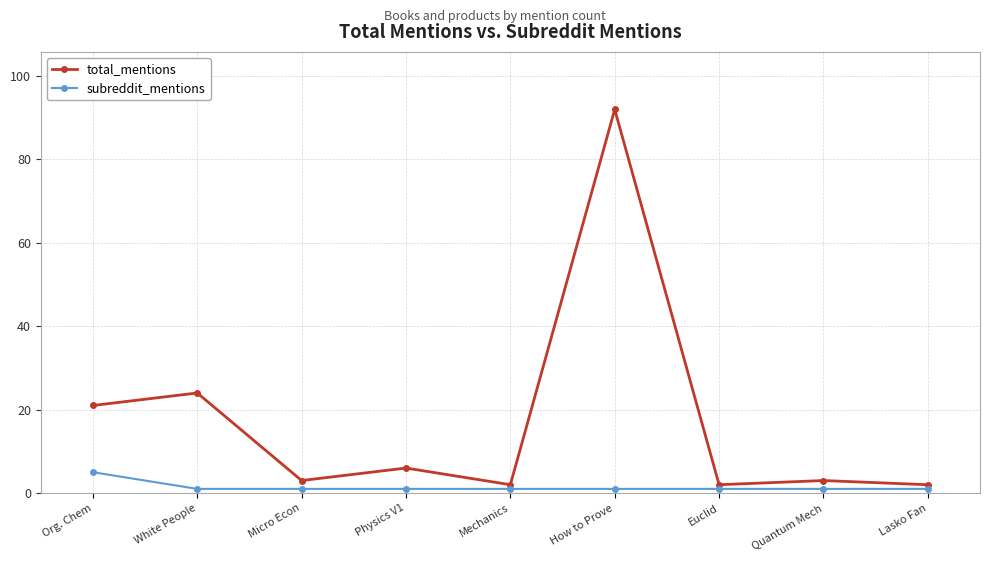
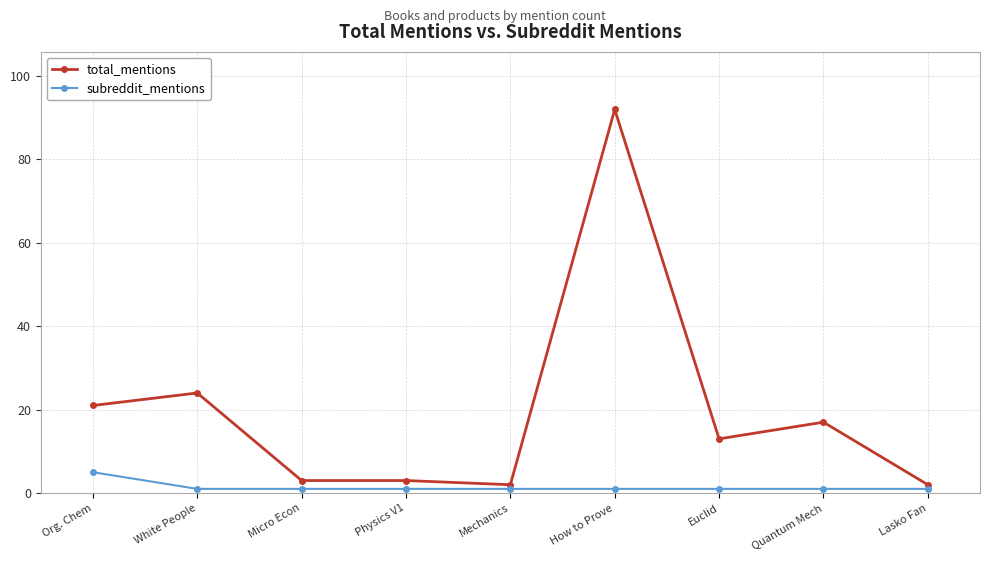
  {
    "total_mentions": {
      "Org. Chem": 21,
      "White People": 24,
      "Micro Econ": 3,
-     "Physics V1": 6,
+     "Physics V1": 3,
      "Mechanics": 2,
      "How to Prove": 92,
-     "Euclid": 2,
-     "Quantum Mech": 3,
+     "Euclid": 13,
+     "Quantum Mech": 17,
      "Lasko Fan": 2
    },
    "subreddit_mentions": {
      "Org. Chem": 5,
      "White People": 1,
      "Micro Econ": 1,
      "Physics V1": 1,
      "Mechanics": 1,
      "How to Prove": 1,
      "Euclid": 1,
      "Quantum Mech": 1,
      "Lasko Fan": 1
    }
  }
